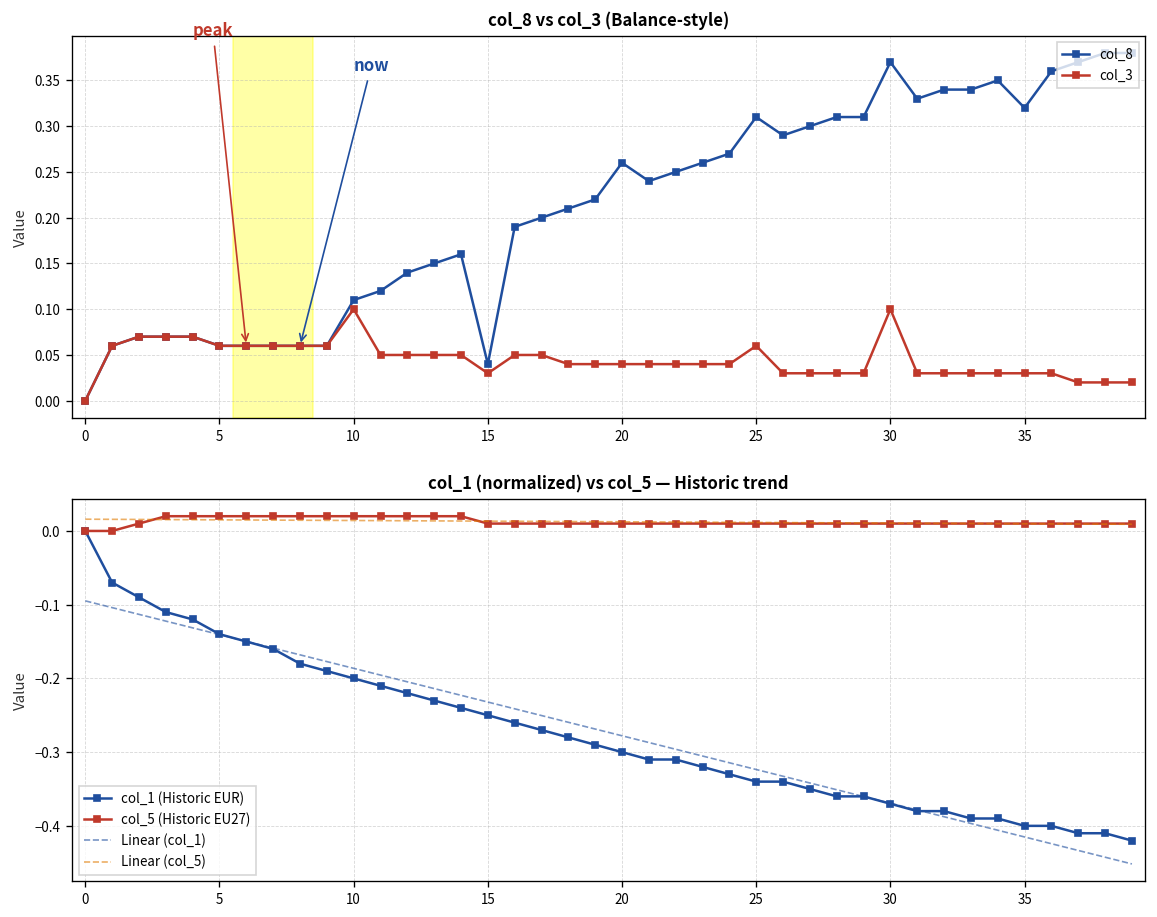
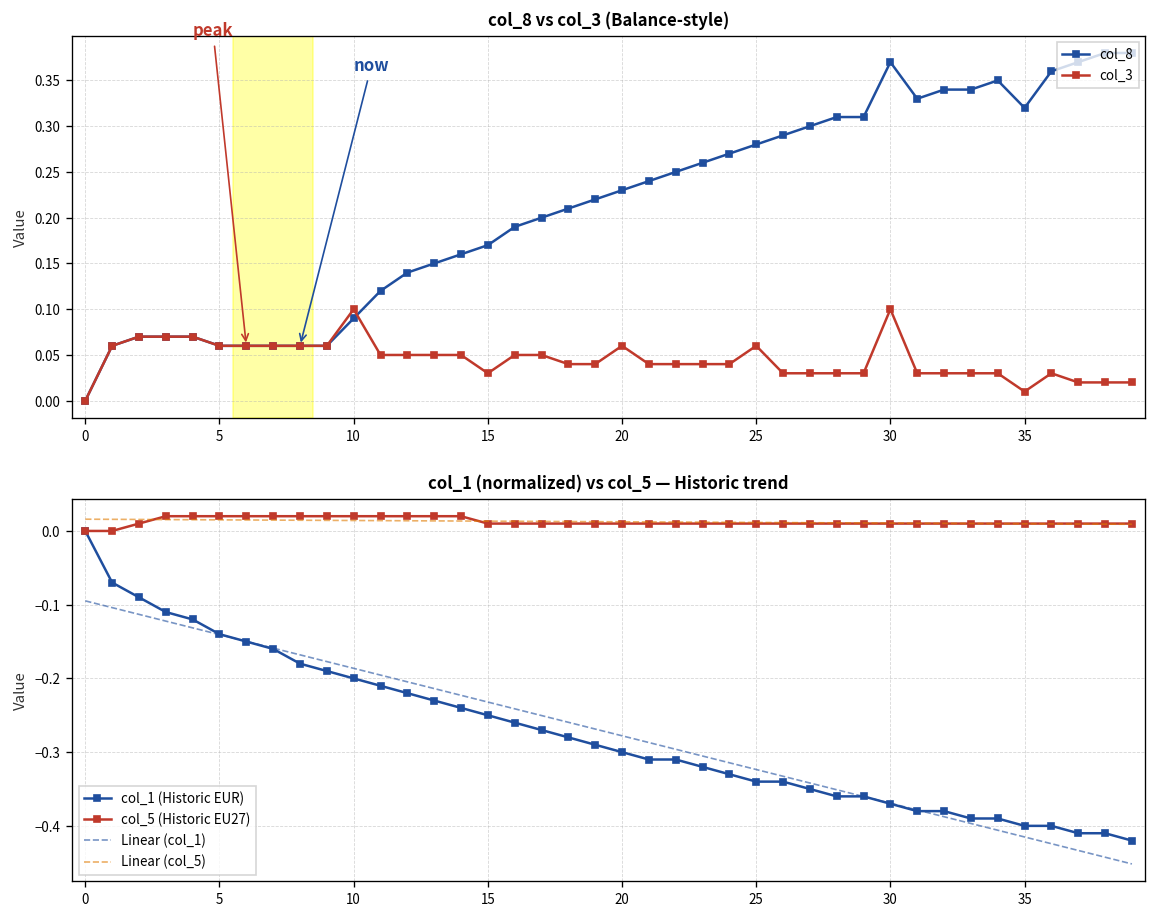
  {
    "col_8 vs col_3 (Balance-style)": {
      "col_8": {
-       "10": 0.11,
-       "15": 0.04,
-       "20": 0.26,
-       "25": 0.31,
+       "10": 0.09,
+       "15": 0.17,
+       "20": 0.23,
+       "25": 0.28,
        "30": 0.37,
        "35": 0.32
      },
      "col_3": {
        "10": 0.10,
        "15": 0.03,
-       "20": 0.04,
+       "20": 0.06,
        "25": 0.06,
        "30": 0.10,
-       "35": 0.03
+       "35": 0.01
      }
    },
    "col_1 (normalized) vs col_5 — Historic trend": {
      "col_5 (Historic EU27)": {
        "5": 0.02,
        "10": 0.02
      },
      "Linear (col_5)": {
        "0": 0.02,
        "5": 0.02,
        "10": 0.01
      }
    }
  }
